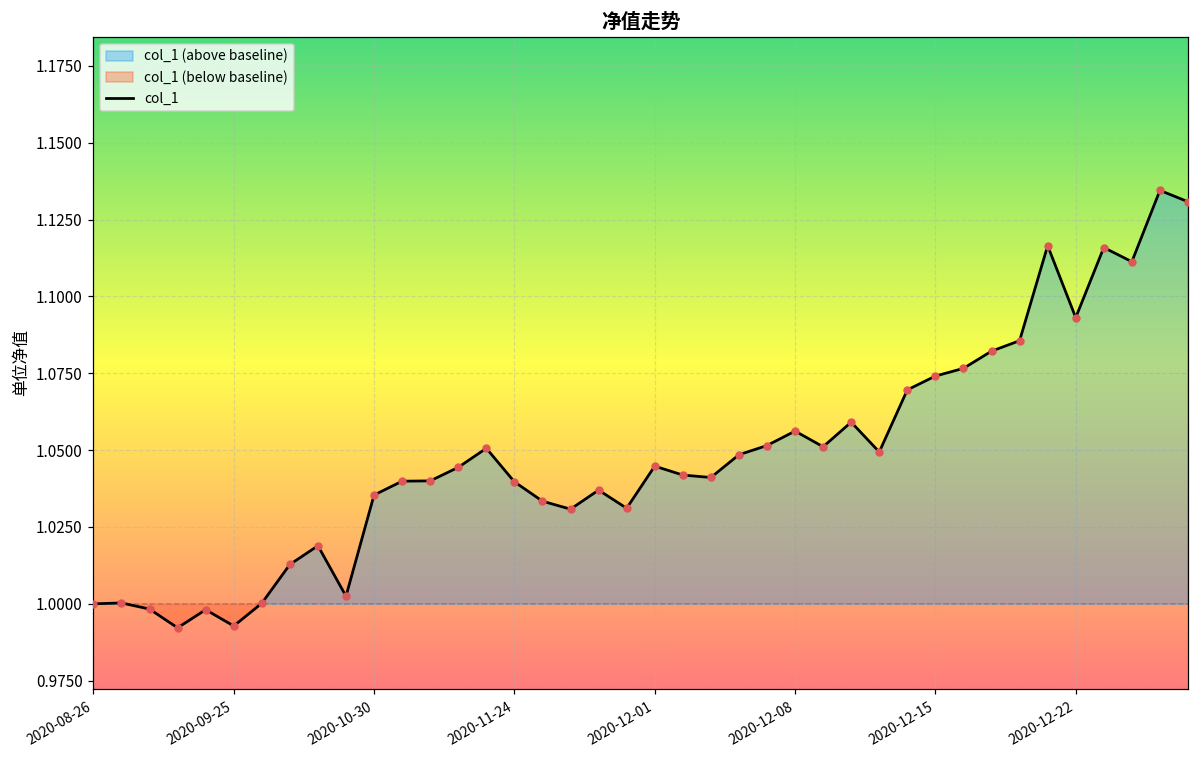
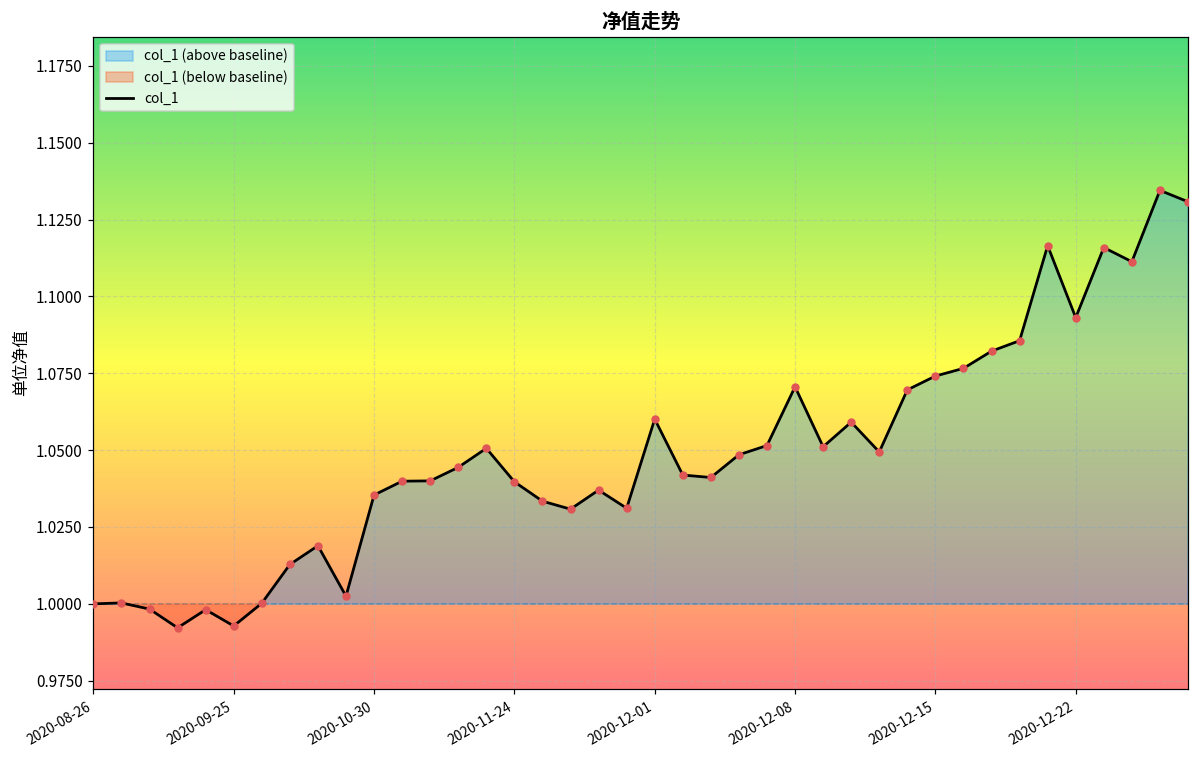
  {
    "col_1": {
      "2020-08-26": 1.000,
      "2020-09-25": 0.993,
      "2020-10-30": 1.035,
      "2020-11-24": 1.040,
-     "2020-12-01": 1.045,
-     "2020-12-08": 1.056,
+     "2020-12-01": 1.060,
+     "2020-12-08": 1.071,
      "2020-12-15": 1.074,
      "2020-12-22": 1.093
    }
  }
